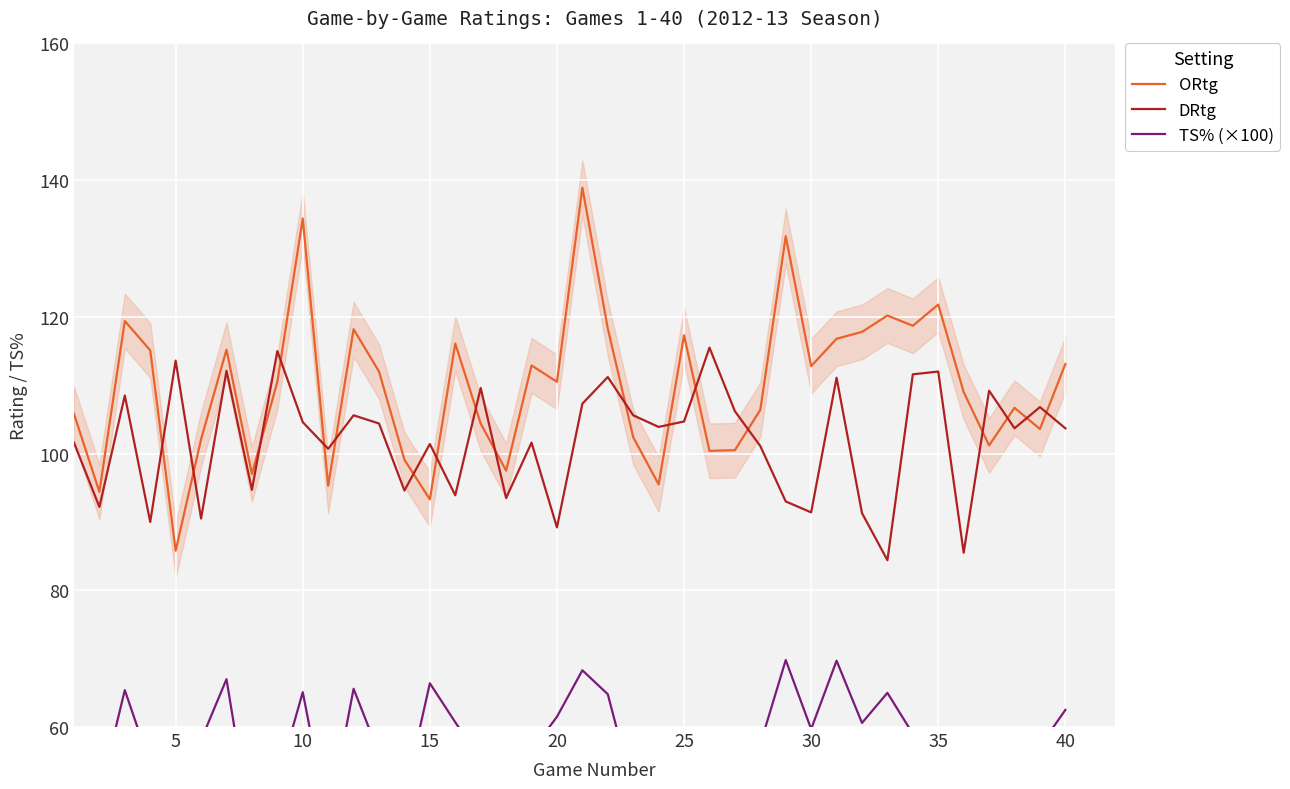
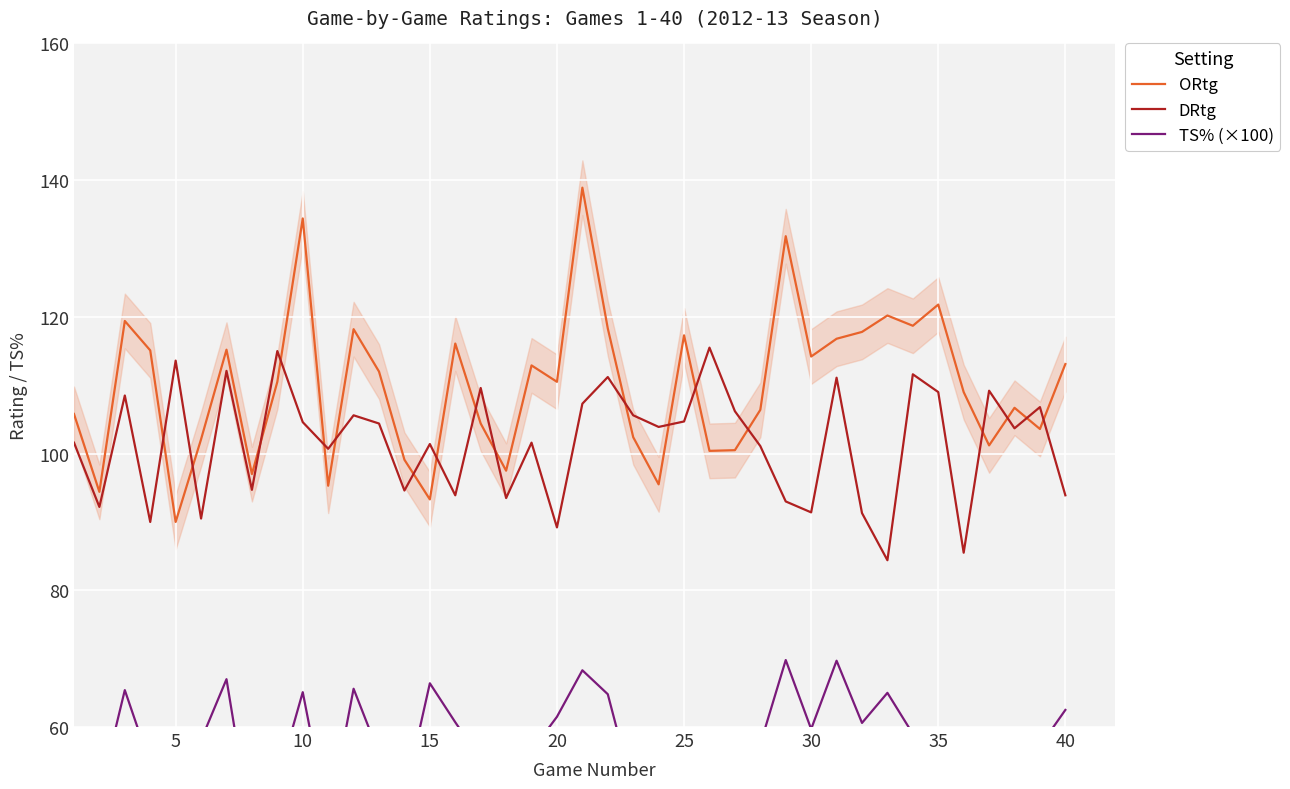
  {
    "ORtg": {
-     "5": 86,
+     "5": 90,
      "10": 134,
      "15": 93,
      "20": 111,
      "25": 117,
-     "30": 113,
+     "30": 114,
      "35": 122,
      "40": 113
    },
    "DRtg": {
      "5": 114,
      "10": 105,
      "15": 101,
      "20": 89,
      "25": 105,
      "30": 91,
-     "35": 112,
-     "40": 104
+     "35": 109,
+     "40": 94
    },
    "TS% (×100)": {
      "10": 65,
      "15": 66,
      "20": 62,
      "40": 63
    }
  }
